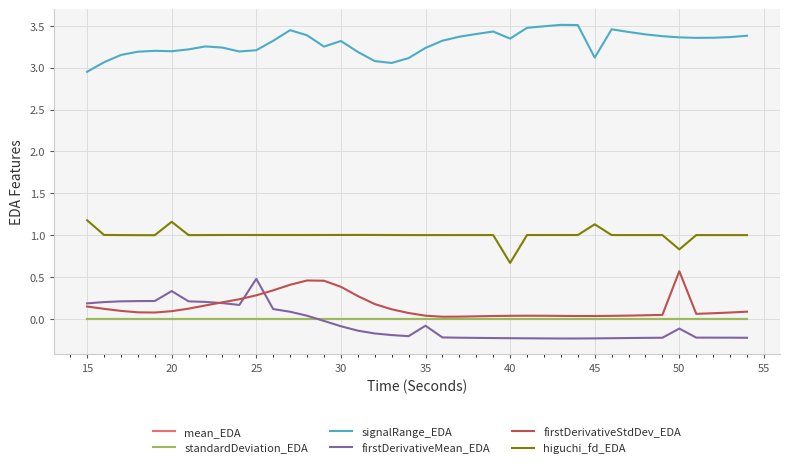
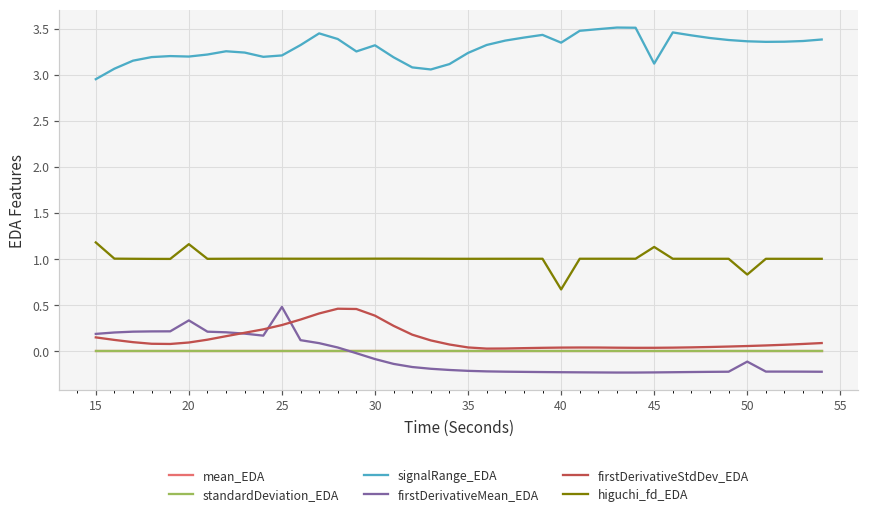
  {
    "standardDeviation_EDA": {
      "15": 0.0,
      "20": 0.0,
      "25": 0.0,
      "30": 0.0,
      "35": 0.0,
      "40": 0.0,
      "45": 0.0,
      "50": 0.0
    },
    "signalRange_EDA": {
      "15": 3.0,
      "20": 3.2,
      "25": 3.2,
      "30": 3.3,
      "35": 3.2,
      "40": 3.3,
      "45": 3.1,
      "50": 3.4
    },
    "firstDerivativeMean_EDA": {
      "15": 0.2,
      "20": 0.3,
      "25": 0.5,
      "30": -0.1,
-     "35": -0.1,
+     "35": -0.2,
      "40": -0.2,
      "45": -0.2,
      "50": -0.1
    },
    "firstDerivativeStdDev_EDA": {
      "15": 0.1,
      "20": 0.1,
      "25": 0.3,
      "30": 0.4,
      "35": 0.0,
      "40": 0.0,
      "45": 0.0,
-     "50": 0.6
+     "50": 0.1
    },
    "higuchi_fd_EDA": {
      "15": 1.2,
      "20": 1.2,
      "25": 1.0,
      "30": 1.0,
      "35": 1.0,
      "40": 0.7,
      "45": 1.1,
      "50": 0.8
    }
  }
